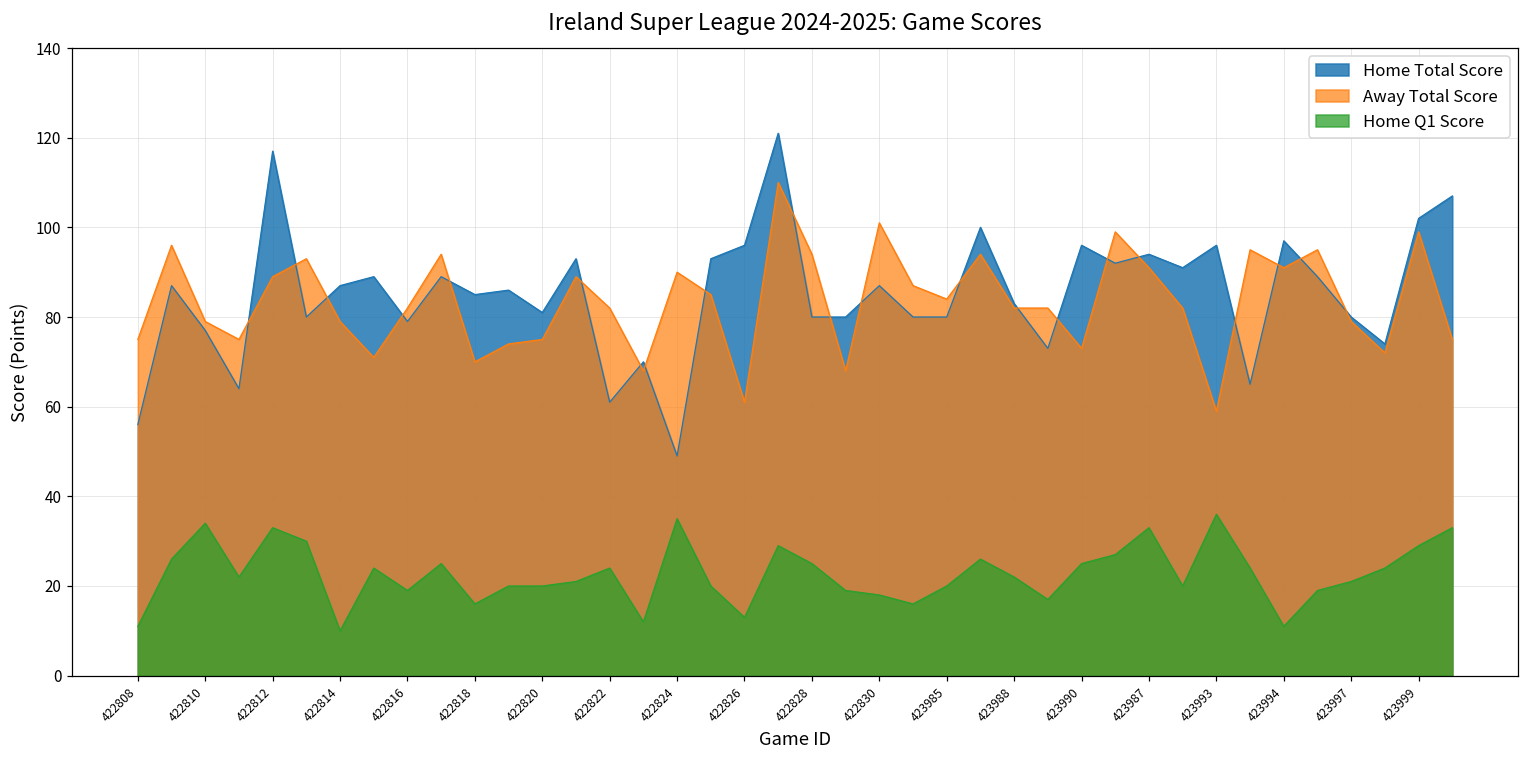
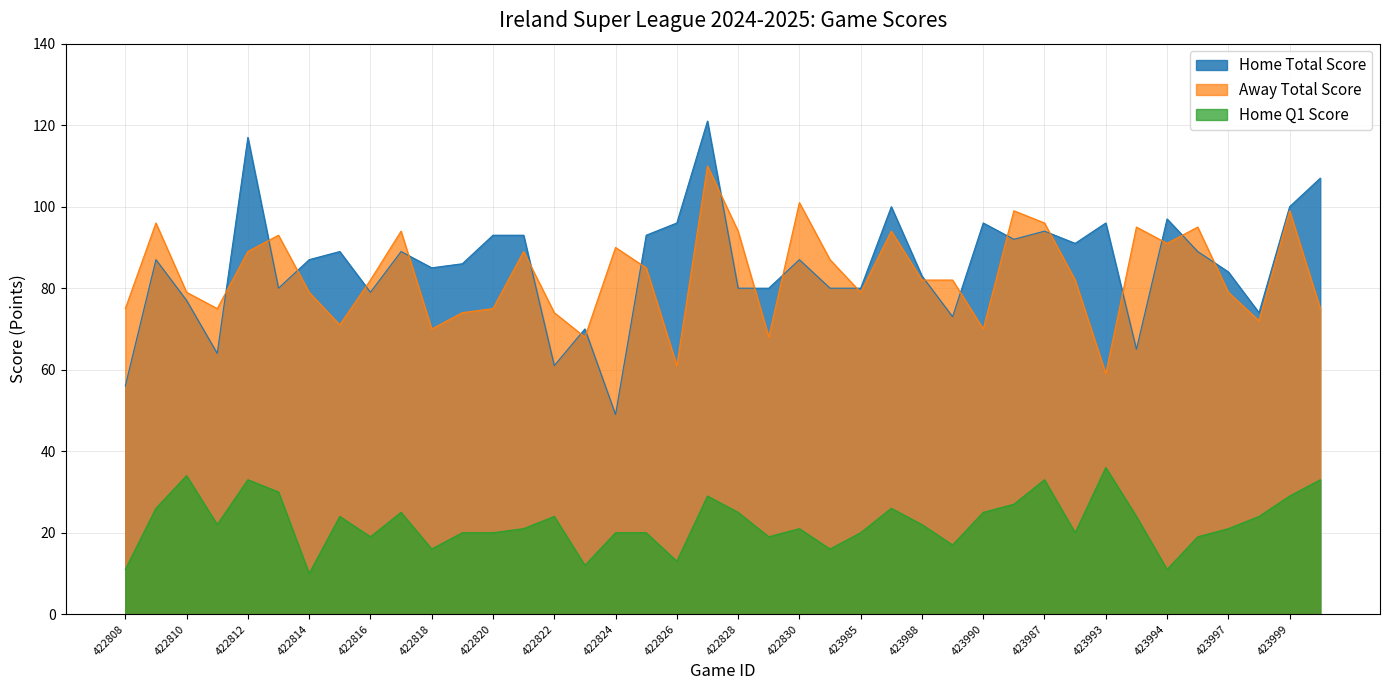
  {
    "Home Total Score": {
      "422808": 56,
      "422810": 77,
      "422812": 117,
      "422814": 87,
      "422816": 79,
      "422818": 85,
-     "422820": 81,
+     "422820": 93,
      "422822": 61,
      "422824": 49,
      "422826": 96,
      "422828": 80,
      "422830": 87,
      "423985": 80,
      "423988": 83,
      "423990": 96,
      "423987": 94,
      "423993": 96,
      "423994": 97,
-     "423997": 80,
-     "423999": 102
+     "423997": 84,
+     "423999": 100
    },
    "Away Total Score": {
      "422808": 75,
      "422810": 79,
      "422812": 89,
      "422814": 79,
      "422816": 82,
      "422818": 70,
      "422820": 75,
-     "422822": 82,
+     "422822": 74,
      "422824": 90,
      "422826": 61,
      "422828": 94,
      "422830": 101,
-     "423985": 84,
+     "423985": 79,
      "423988": 82,
-     "423990": 73,
-     "423987": 91,
+     "423990": 70,
+     "423987": 96,
      "423993": 59,
      "423994": 91,
      "423997": 79,
      "423999": 99
    },
    "Home Q1 Score": {
      "422808": 11,
      "422810": 34,
      "422812": 33,
      "422814": 10,
      "422816": 19,
      "422818": 16,
      "422820": 20,
      "422822": 24,
-     "422824": 35,
+     "422824": 20,
      "422826": 13,
      "422828": 25,
-     "422830": 18,
+     "422830": 21,
      "423985": 20,
      "423988": 22,
      "423990": 25,
      "423987": 33,
      "423993": 36,
      "423994": 11,
      "423997": 21,
      "423999": 29
    }
  }
